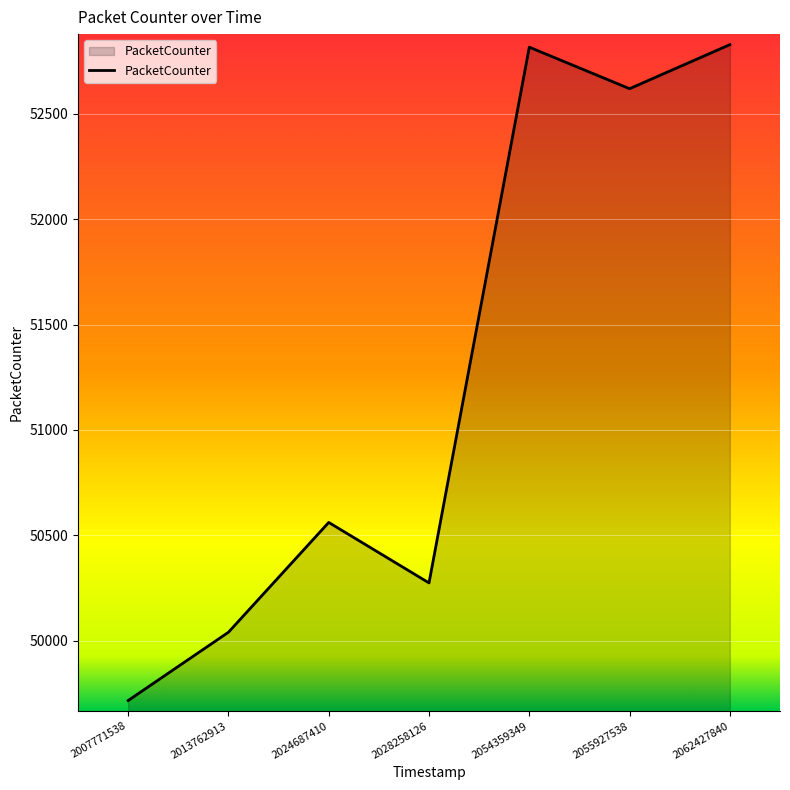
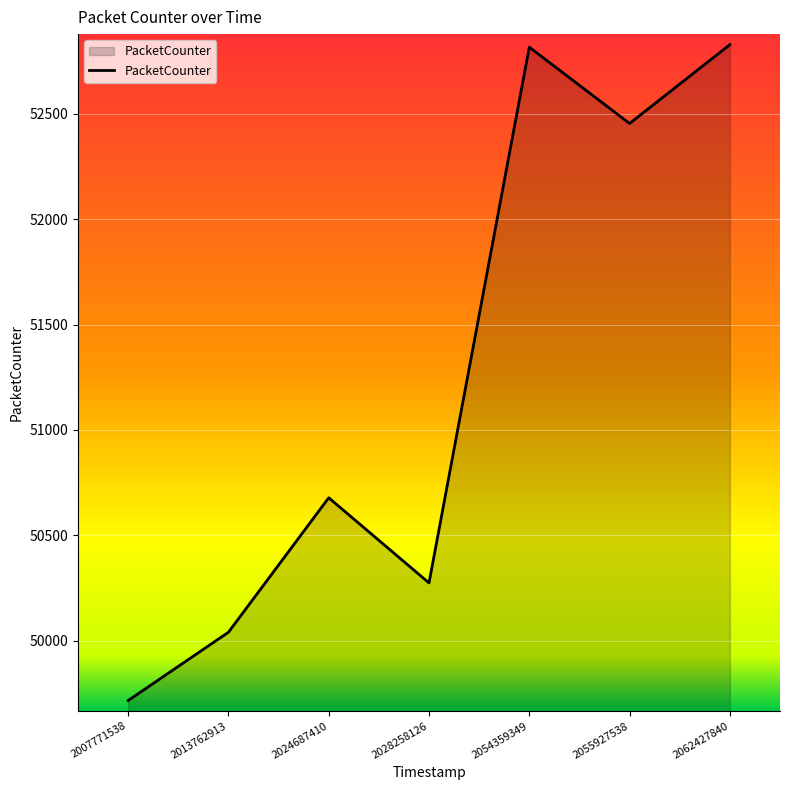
  {
    "2007771538": 49720,
    "2013762913": 50040,
-   "2024687410": 50560,
+   "2024687410": 50680,
    "2028258126": 50270,
    "2054359349": 52820,
-   "2055927538": 52620,
+   "2055927538": 52450,
    "2062427840": 52830
  }
